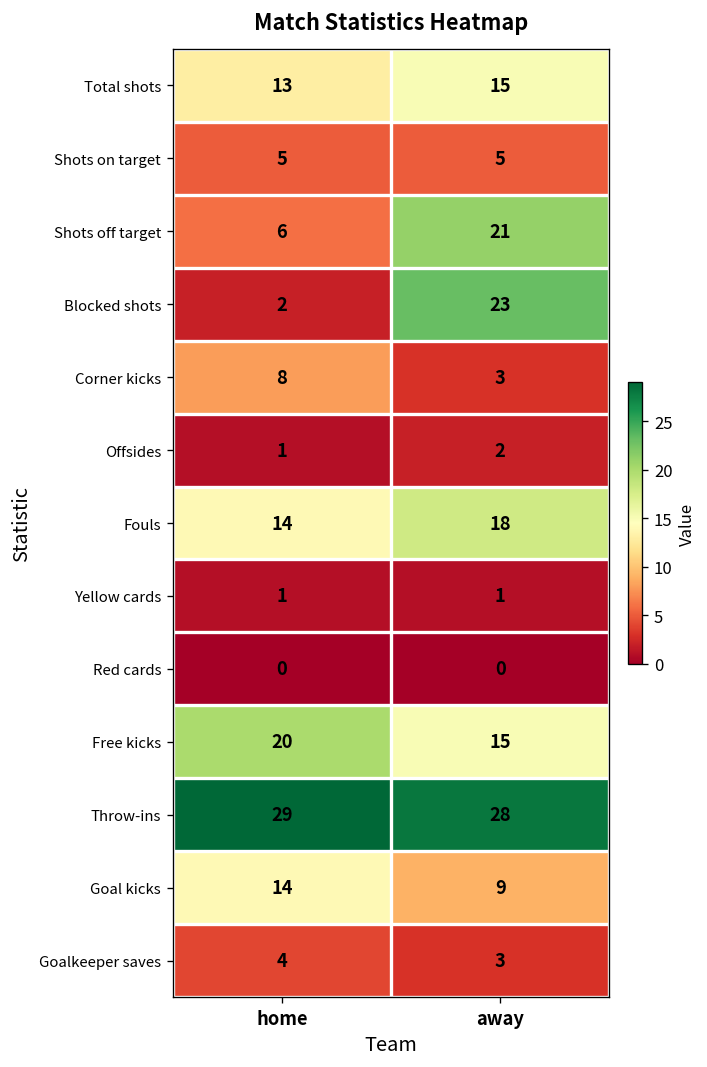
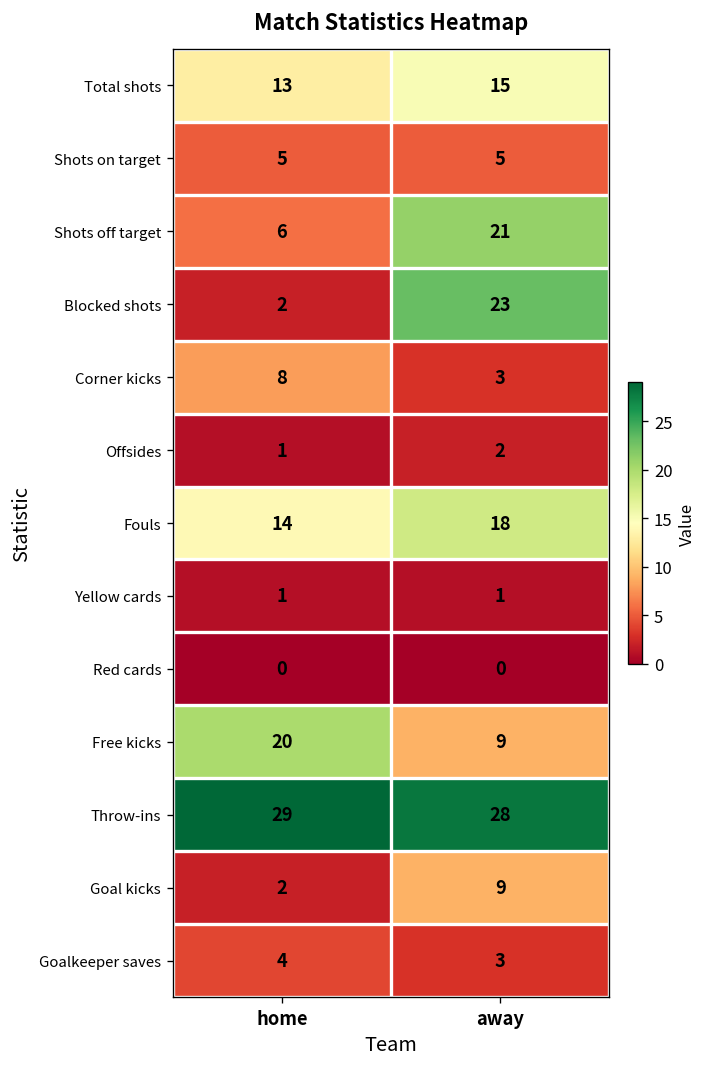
  {
    "Total shots": {
      "home": 13,
      "away": 15
    },
    "Shots on target": {
      "home": 5,
      "away": 5
    },
    "Shots off target": {
      "home": 6,
      "away": 21
    },
    "Blocked shots": {
      "home": 2,
      "away": 23
    },
    "Corner kicks": {
      "home": 8,
      "away": 3
    },
    "Offsides": {
      "home": 1,
      "away": 2
    },
    "Fouls": {
      "home": 14,
      "away": 18
    },
    "Yellow cards": {
      "home": 1,
      "away": 1
    },
    "Red cards": {
      "home": 0,
      "away": 0
    },
    "Free kicks": {
      "home": 20,
-     "away": 15
+     "away": 9
    },
    "Throw-ins": {
      "home": 29,
      "away": 28
    },
    "Goal kicks": {
-     "home": 14,
+     "home": 2,
      "away": 9
    },
    "Goalkeeper saves": {
      "home": 4,
      "away": 3
    }
  }
